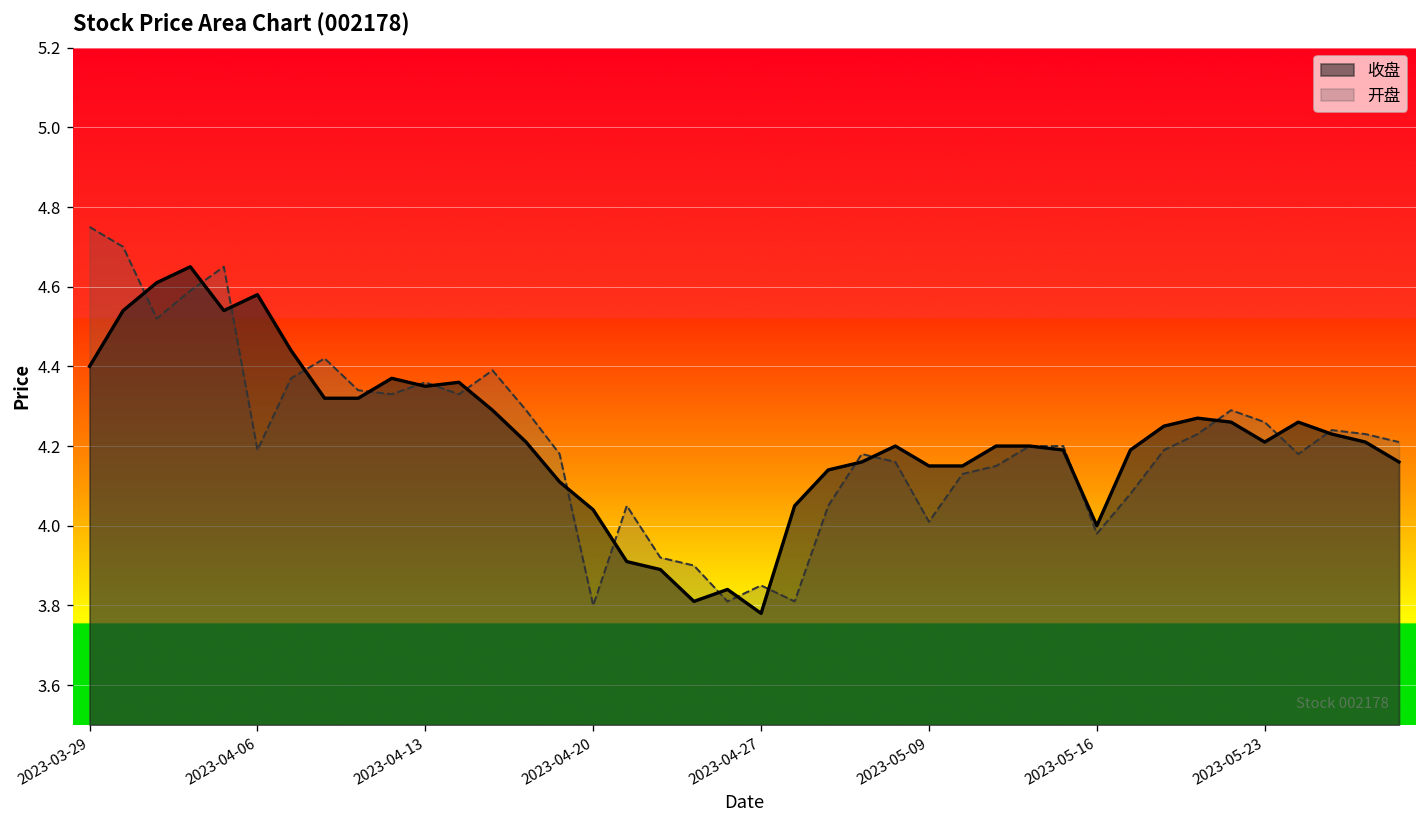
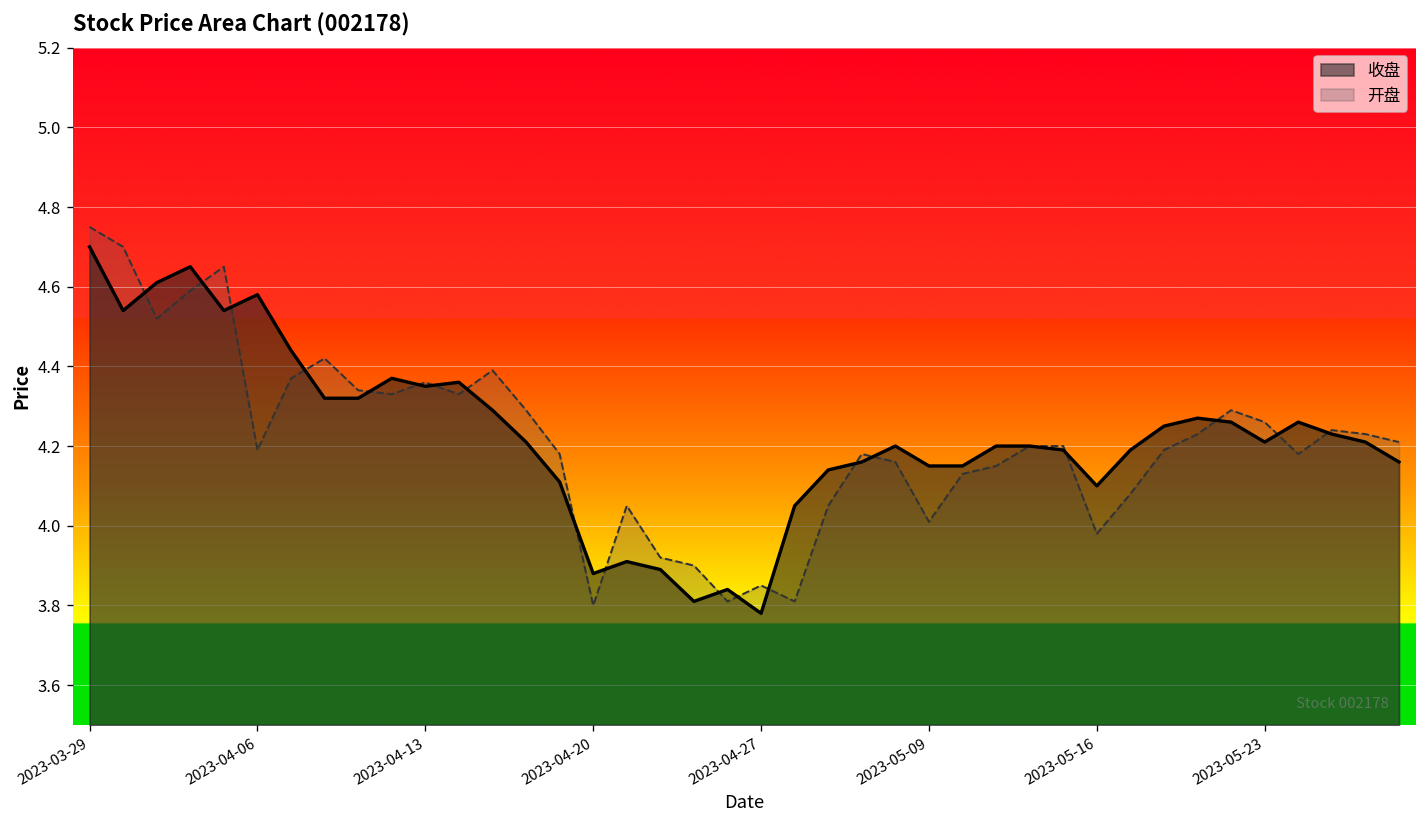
  {
    "收盘": {
-     "2023-03-29": 4.4,
+     "2023-03-29": 4.7,
      "2023-04-06": 4.58,
      "2023-04-13": 4.35,
-     "2023-04-20": 4.04,
+     "2023-04-20": 3.88,
      "2023-04-27": 3.78,
      "2023-05-09": 4.15,
-     "2023-05-16": 4.0,
+     "2023-05-16": 4.1,
      "2023-05-23": 4.21
    },
    "开盘": {
      "2023-03-29": 4.75,
      "2023-04-06": 4.19,
      "2023-04-13": 4.36,
      "2023-04-20": 3.80,
      "2023-04-27": 3.85,
      "2023-05-09": 4.01,
      "2023-05-16": 3.98,
      "2023-05-23": 4.26
    }
  }
